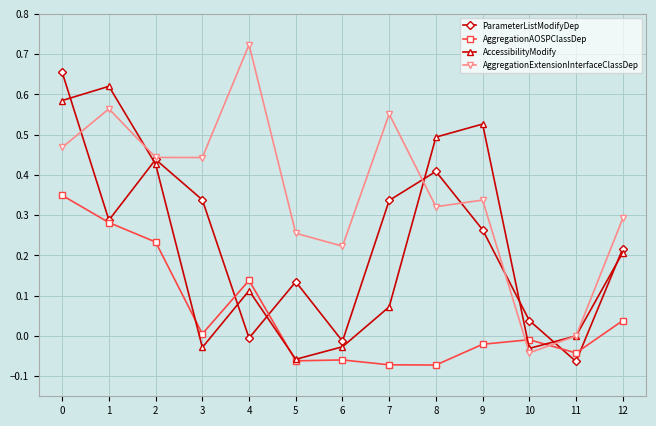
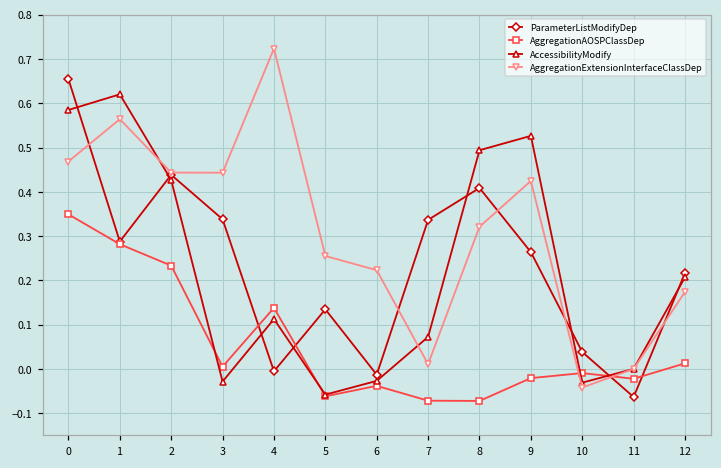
  {
    "AggregationAOSPClassDep": {
      "0": 0.35,
      "2": 0.23,
      "3": 0.01,
      "4": 0.14,
-     "6": -0.06,
+     "6": -0.04,
      "7": -0.07,
      "8": -0.07,
      "9": -0.02,
      "10": -0.01,
-     "11": -0.04,
-     "12": 0.04
+     "11": -0.02,
+     "12": 0.01
    },
    "AggregationExtensionInterfaceClassDep": {
      "0": 0.47,
      "1": 0.56,
      "3": 0.44,
      "4": 0.72,
      "5": 0.26,
      "6": 0.22,
-     "7": 0.55,
+     "7": 0.01,
      "8": 0.32,
-     "9": 0.34,
+     "9": 0.42,
      "10": -0.04,
-     "12": 0.29
+     "12": 0.17
    }
  }
